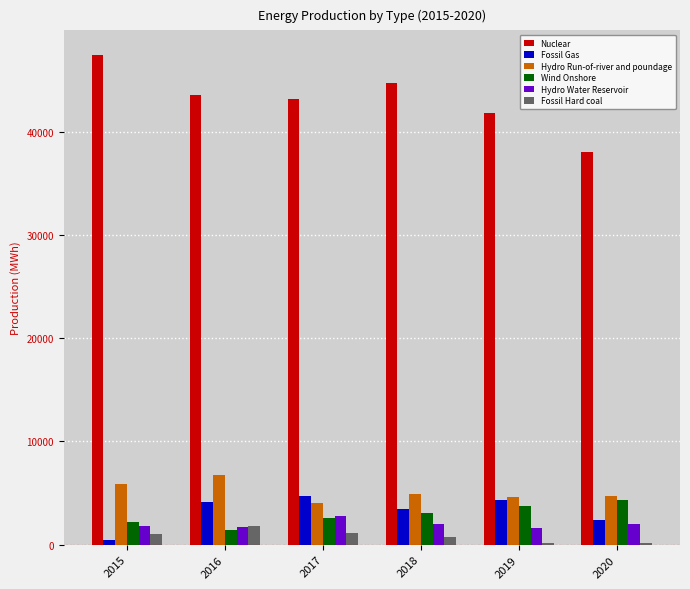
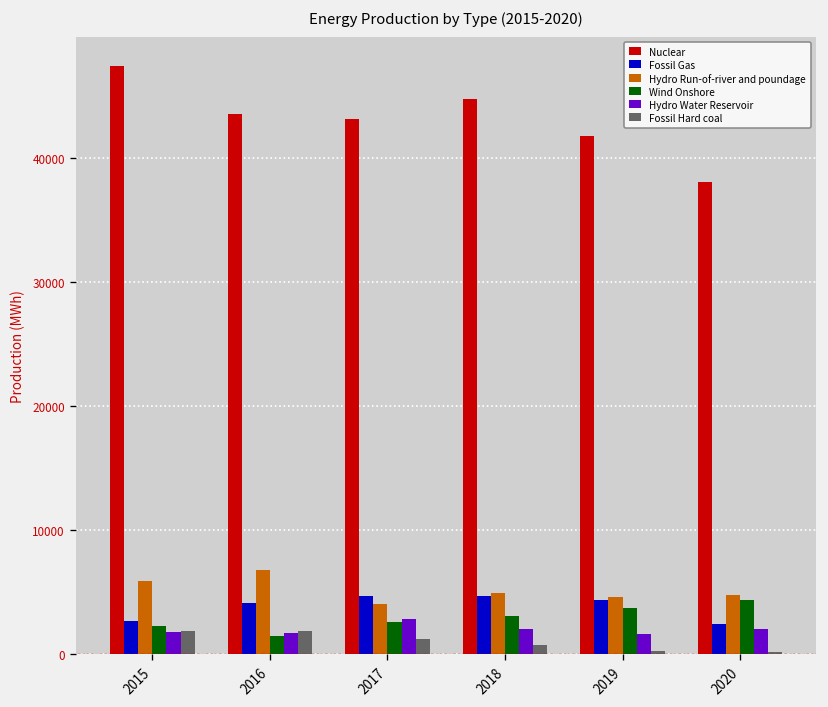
  {
    "Nuclear": {
      "2015": 47400,
      "2016": 43600,
      "2017": 43200,
      "2018": 44700,
      "2019": 41800,
      "2020": 38100
    },
    "Fossil Gas": {
-     "2015": 400,
+     "2015": 2600,
      "2016": 4100,
      "2017": 4700,
-     "2018": 3400,
+     "2018": 4700,
      "2019": 4300,
      "2020": 2400
    },
    "Hydro Run-of-river and poundage": {
      "2015": 5800,
      "2016": 6700,
      "2017": 4000,
      "2018": 4900,
      "2019": 4600,
      "2020": 4700
    },
    "Wind Onshore": {
      "2015": 2200,
      "2016": 1400,
      "2017": 2600,
      "2018": 3100,
      "2019": 3700,
      "2020": 4400
    },
    "Hydro Water Reservoir": {
      "2015": 1800,
      "2016": 1700,
      "2017": 2800,
      "2018": 2000,
      "2019": 1600,
      "2020": 2000
    },
    "Fossil Hard coal": {
-     "2015": 1000,
+     "2015": 1900,
      "2016": 1800,
      "2017": 1200,
      "2018": 700
    }
  }
